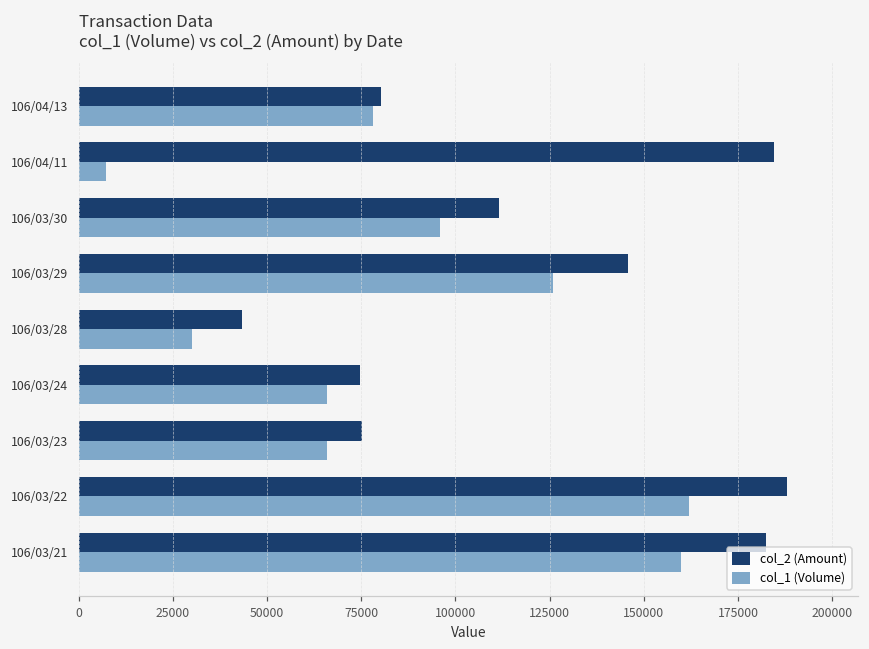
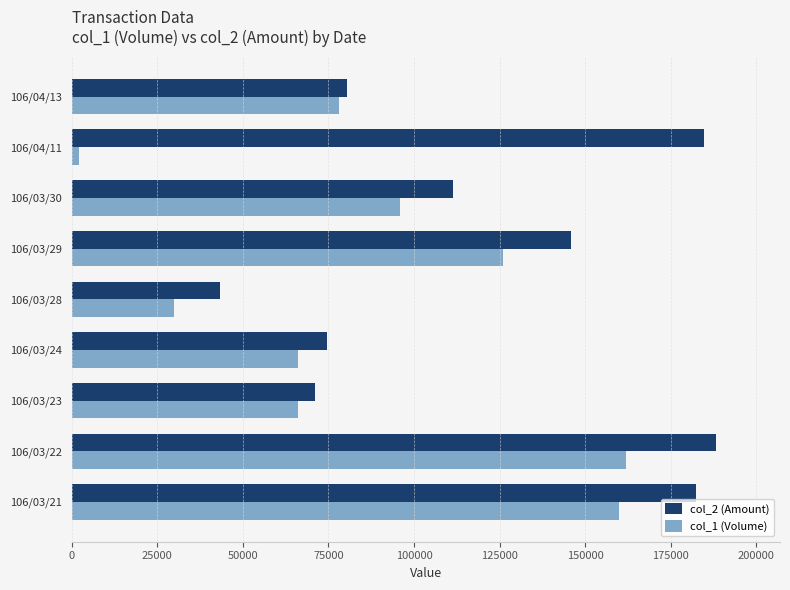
  {
    "col_2 (Amount)": {
      "106/04/13": 80000,
      "106/04/11": 185000,
      "106/03/30": 111000,
      "106/03/29": 146000,
      "106/03/28": 43000,
      "106/03/24": 75000,
-     "106/03/23": 75000,
+     "106/03/23": 71000,
      "106/03/22": 188000,
      "106/03/21": 182000
    },
    "col_1 (Volume)": {
      "106/04/13": 78000,
-     "106/04/11": 7000,
+     "106/04/11": 2000,
      "106/03/30": 96000,
      "106/03/29": 126000,
      "106/03/28": 30000,
      "106/03/24": 66000,
      "106/03/23": 66000,
      "106/03/22": 162000,
      "106/03/21": 160000
    }
  }
